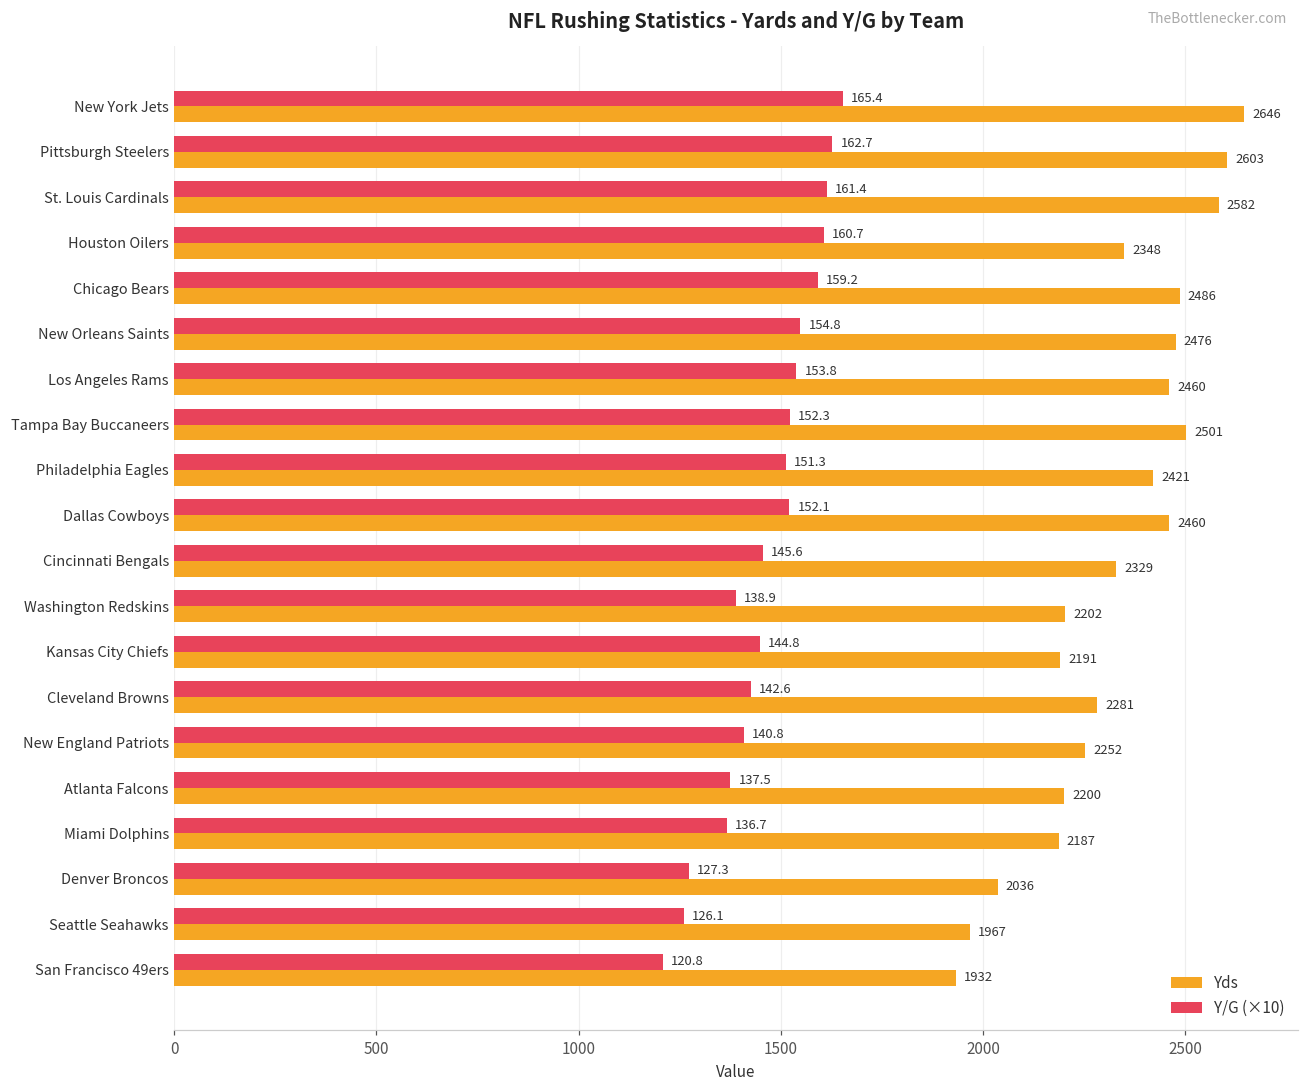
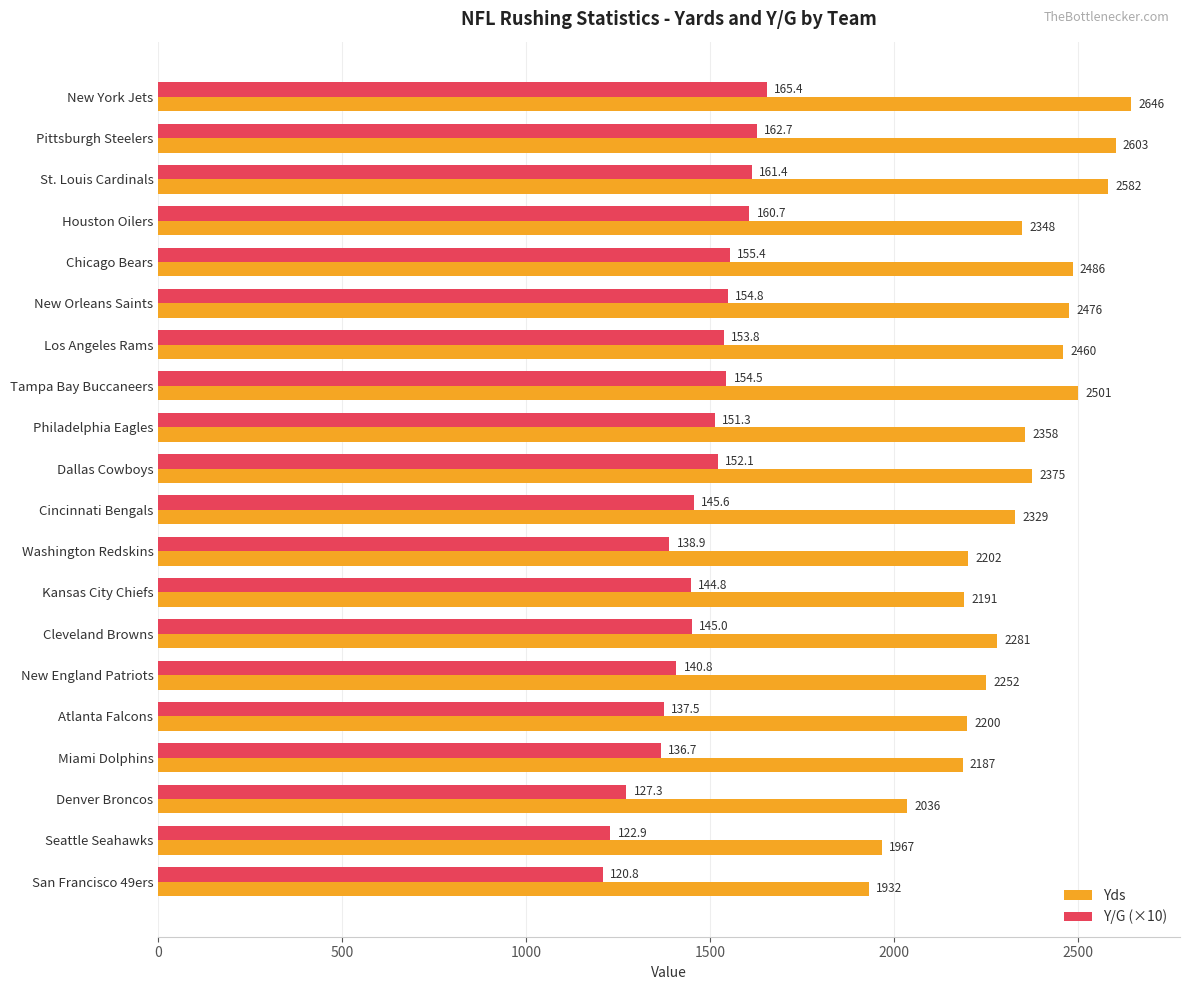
  {
    "Yds": {
      "New York Jets": 2646,
      "Pittsburgh Steelers": 2603,
      "St. Louis Cardinals": 2582,
      "Houston Oilers": 2348,
      "Chicago Bears": 2486,
      "New Orleans Saints": 2476,
      "Los Angeles Rams": 2460,
      "Tampa Bay Buccaneers": 2501,
-     "Philadelphia Eagles": 2421,
-     "Dallas Cowboys": 2460,
+     "Philadelphia Eagles": 2358,
+     "Dallas Cowboys": 2375,
      "Cincinnati Bengals": 2329,
      "Washington Redskins": 2202,
      "Kansas City Chiefs": 2191,
      "Cleveland Browns": 2281,
      "New England Patriots": 2252,
      "Atlanta Falcons": 2200,
      "Miami Dolphins": 2187,
      "Denver Broncos": 2036,
      "Seattle Seahawks": 1967,
      "San Francisco 49ers": 1932
    },
    "Y/G (×10)": {
-     "Chicago Bears": 159.2,
-     "Tampa Bay Buccaneers": 152.3,
-     "Cleveland Browns": 142.6,
-     "Seattle Seahawks": 126.1
+     "Chicago Bears": 155.4,
+     "Tampa Bay Buccaneers": 154.5,
+     "Cleveland Browns": 145.0,
+     "Seattle Seahawks": 122.9
    }
  }
